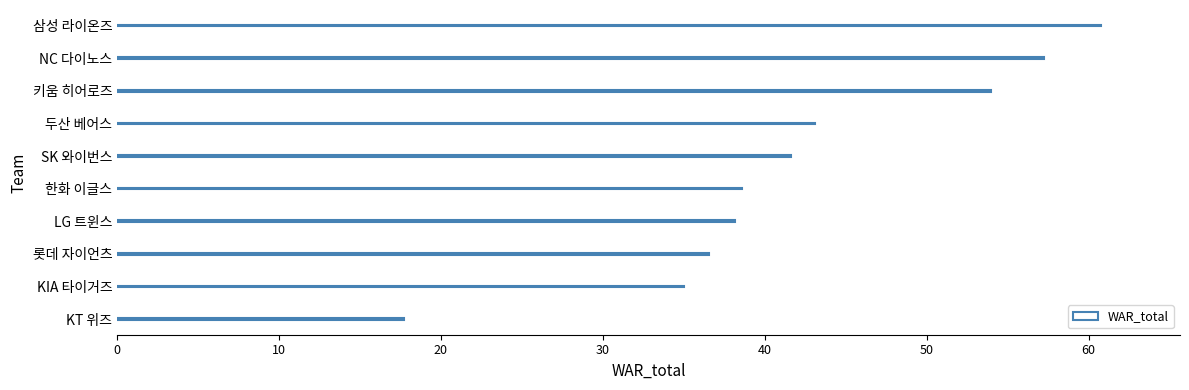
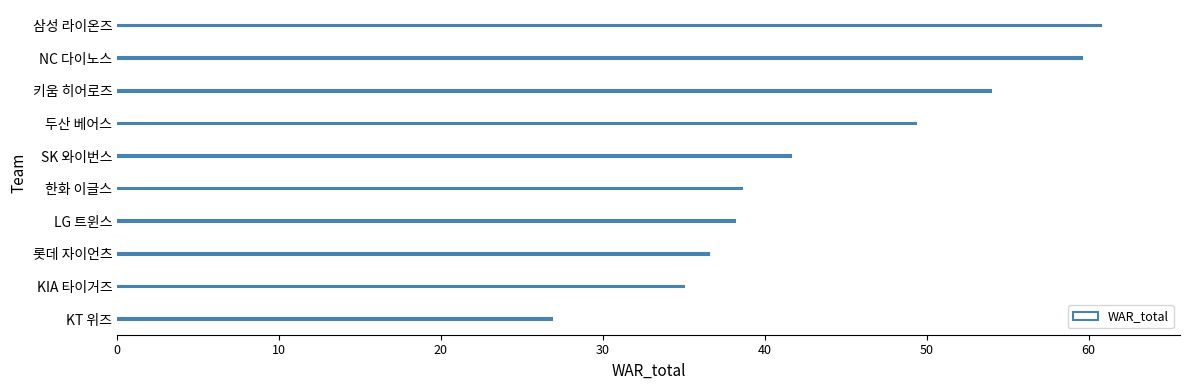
  {
    "삼성 라이온즈": 60.8,
-   "NC 다이노스": 57.3,
+   "NC 다이노스": 59.6,
    "키움 히어로즈": 54.0,
-   "두산 베어스": 43.1,
+   "두산 베어스": 49.4,
    "SK 와이번스": 41.7,
    "한화 이글스": 38.6,
    "LG 트윈스": 38.2,
    "롯데 자이언츠": 36.5,
    "KIA 타이거즈": 35.0,
-   "KT 위즈": 17.8
+   "KT 위즈": 26.9
  }
